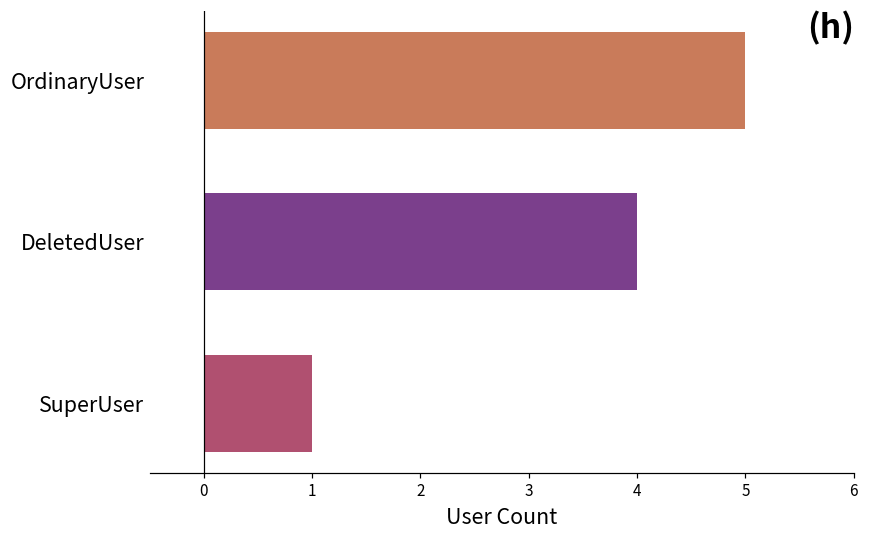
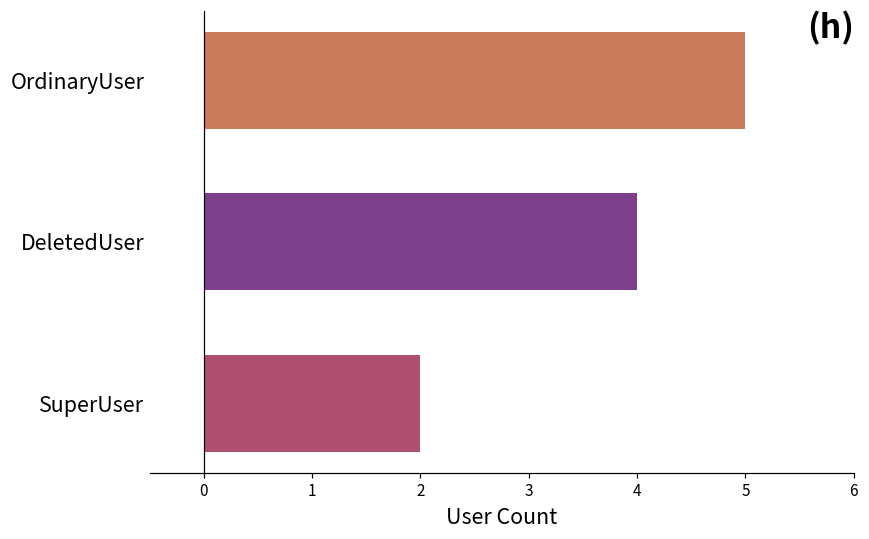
  {
    "OrdinaryUser": 5,
    "DeletedUser": 4,
-   "SuperUser": 1
+   "SuperUser": 2
  }
